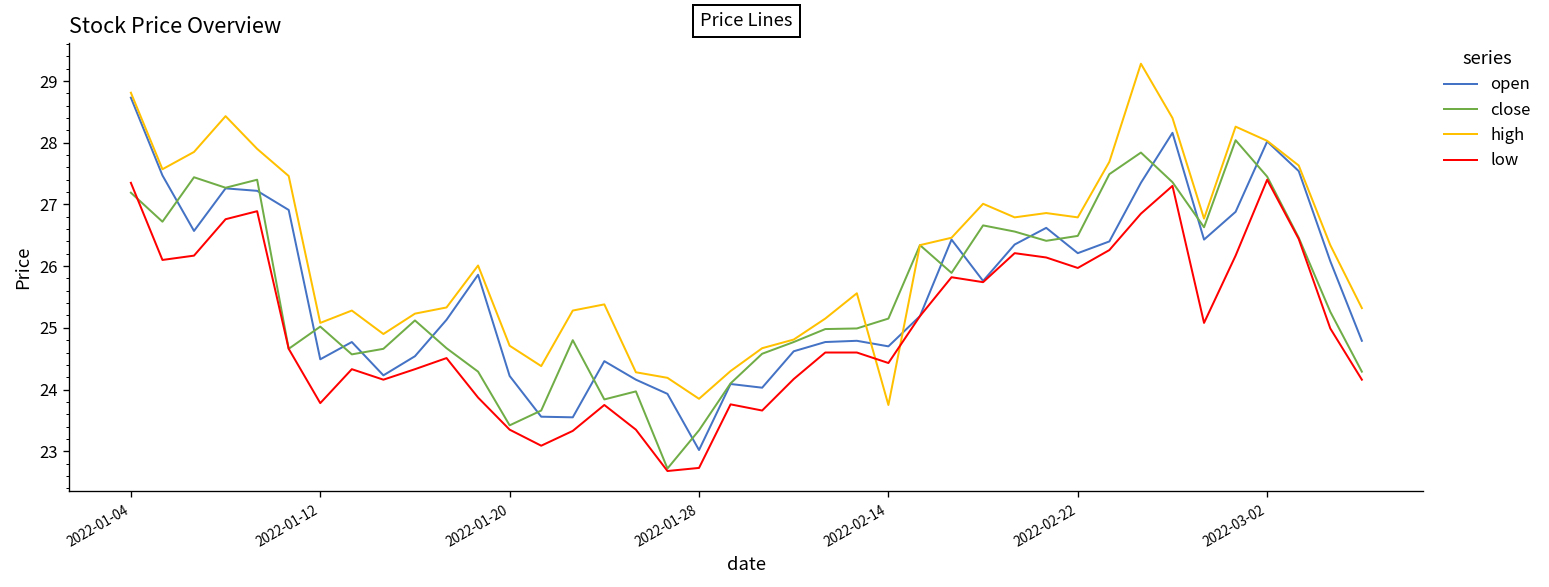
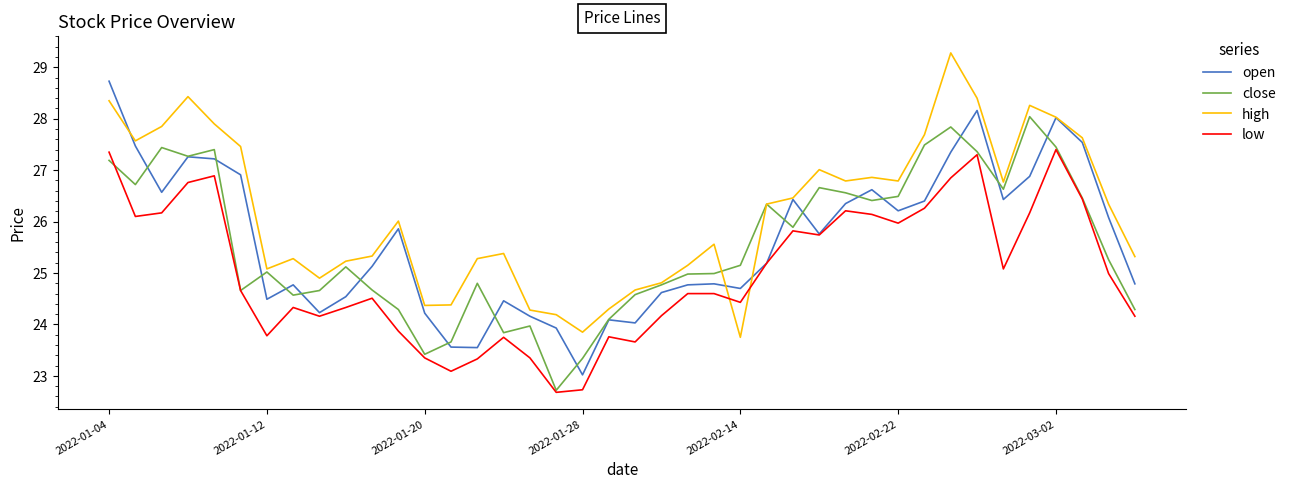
  {
    "open": {
      "2022-01-04": 28.7,
      "2022-01-12": 24.5,
      "2022-01-20": 24.2,
      "2022-01-28": 23.0,
      "2022-02-14": 24.7,
      "2022-02-22": 26.2
    },
    "close": {
      "2022-01-04": 27.2,
      "2022-01-12": 25.0,
      "2022-01-20": 23.4,
      "2022-01-28": 23.3,
      "2022-02-14": 25.2,
      "2022-02-22": 26.5,
      "2022-03-02": 27.5
    },
    "high": {
-     "2022-01-04": 28.8,
+     "2022-01-04": 28.4,
      "2022-01-12": 25.1,
-     "2022-01-20": 24.7,
+     "2022-01-20": 24.4,
      "2022-01-28": 23.9,
      "2022-02-14": 23.8,
      "2022-02-22": 26.8
    },
    "low": {
      "2022-01-04": 27.4,
      "2022-01-12": 23.8,
      "2022-01-20": 23.4,
      "2022-01-28": 22.7,
      "2022-02-14": 24.4,
      "2022-02-22": 26.0,
      "2022-03-02": 27.4
    }
  }
